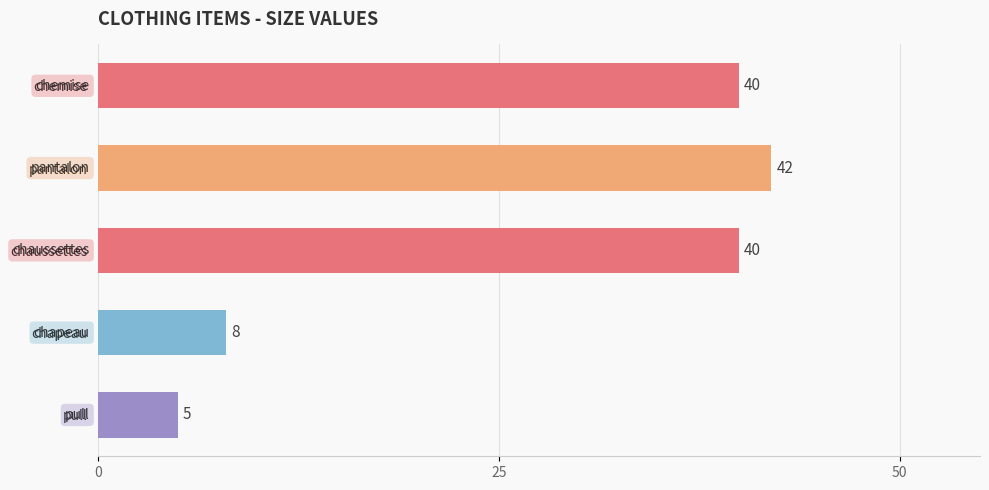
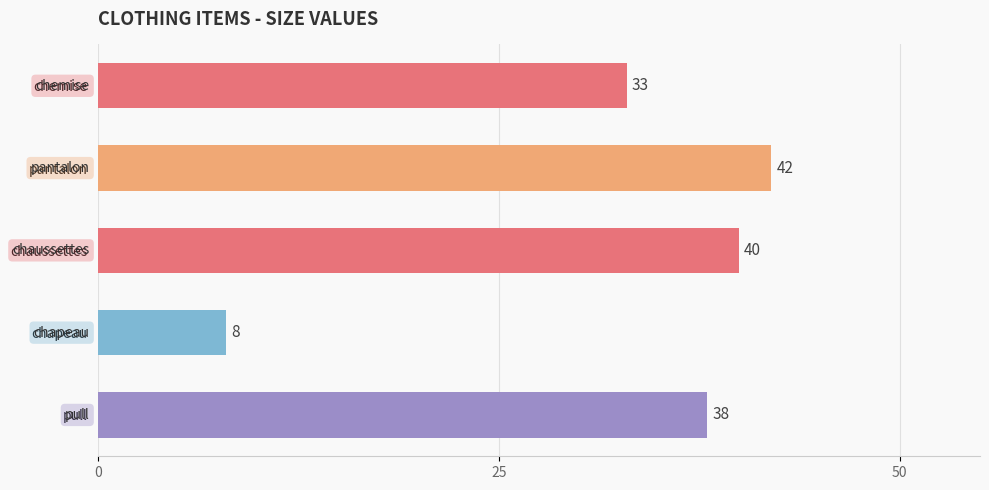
  {
-   "chemise": 40,
+   "chemise": 33,
    "pantalon": 42,
    "chaussettes": 40,
    "chapeau": 8,
-   "pull": 5
+   "pull": 38
  }
